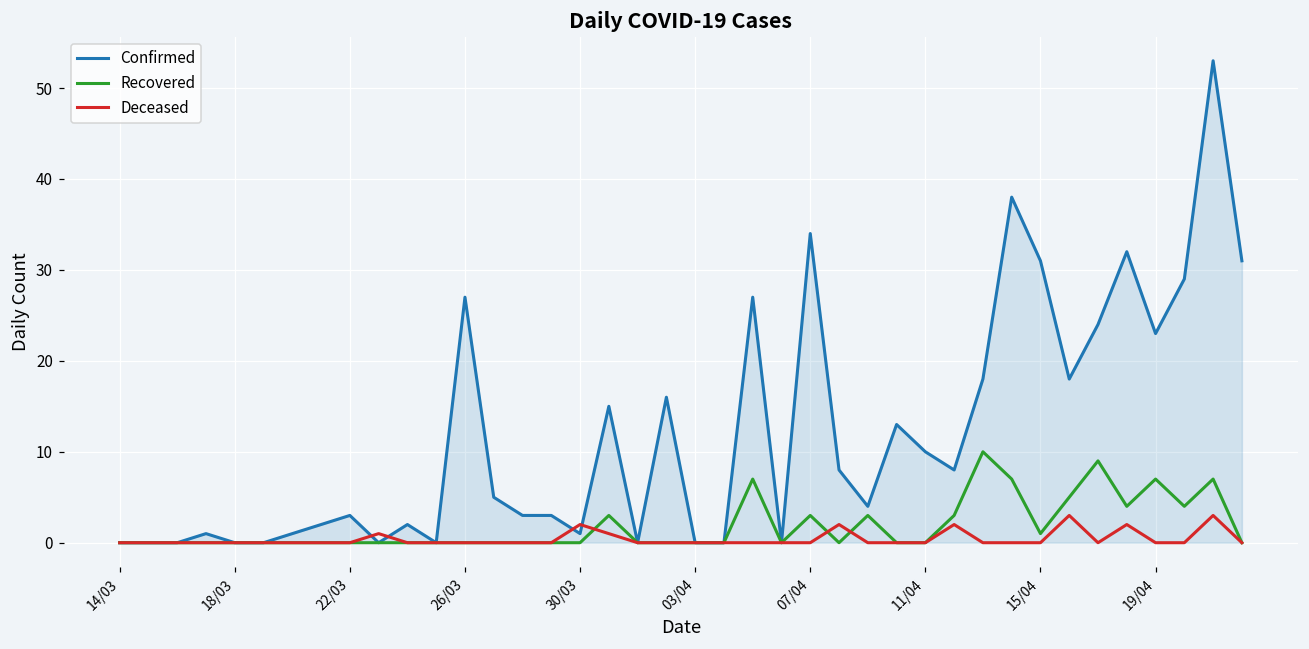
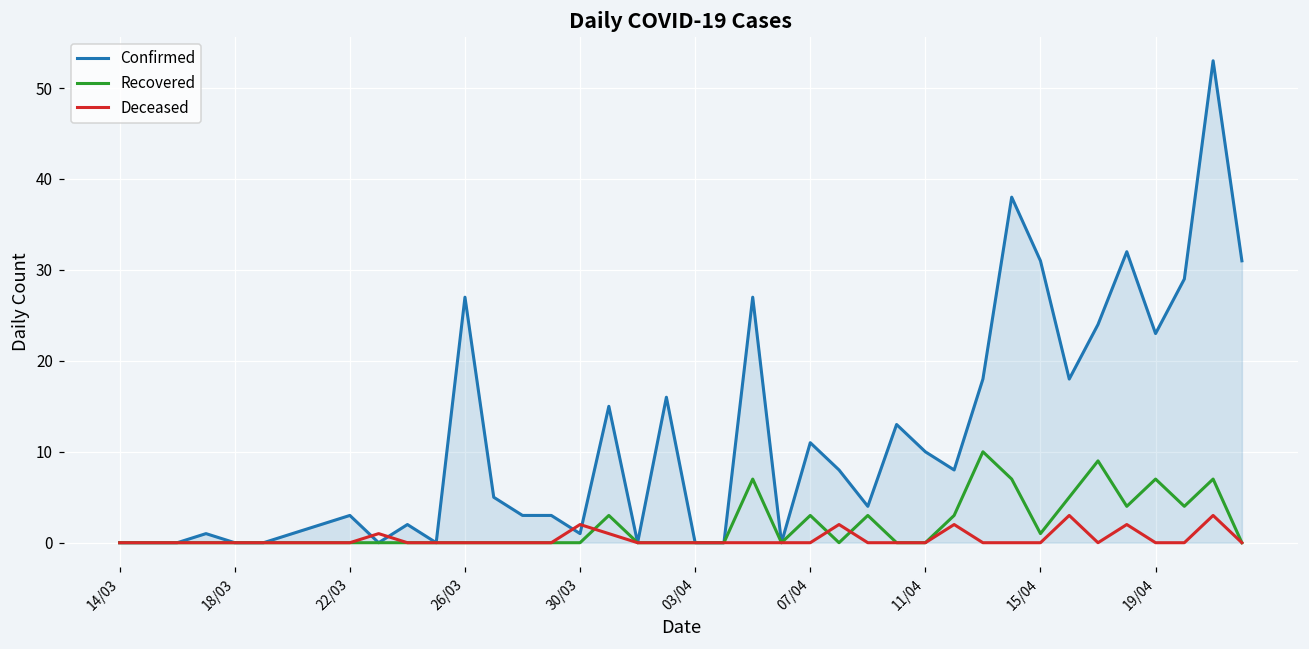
  {
    "Confirmed": {
      "22/03": 3,
      "26/03": 27,
      "30/03": 1,
-     "07/04": 34,
+     "07/04": 11,
      "11/04": 10,
      "15/04": 31,
      "19/04": 23
    },
    "Recovered": {
      "30/03": 0,
      "07/04": 3,
      "15/04": 1,
      "19/04": 7
    },
    "Deceased": {
      "30/03": 2,
      "07/04": 0,
      "15/04": 0,
      "19/04": 0
    }
  }
